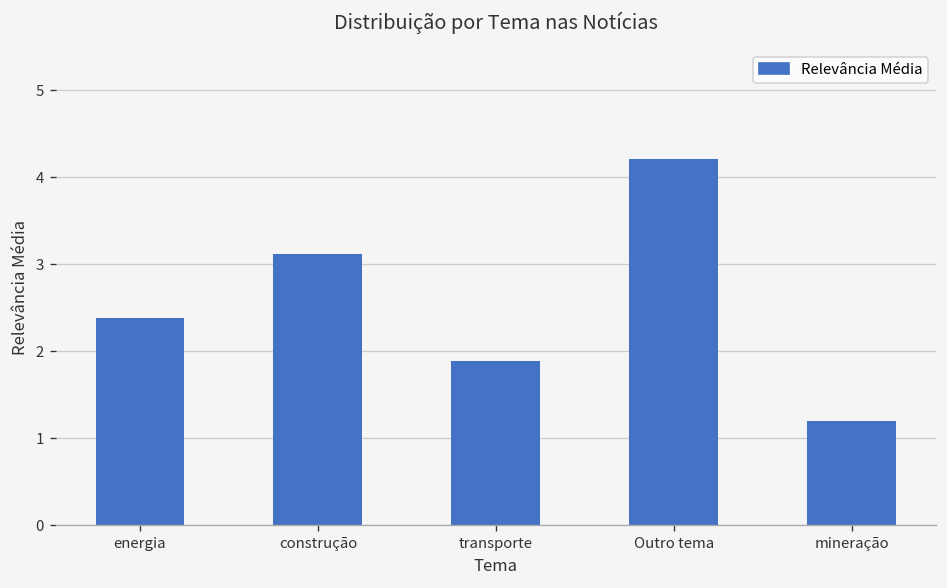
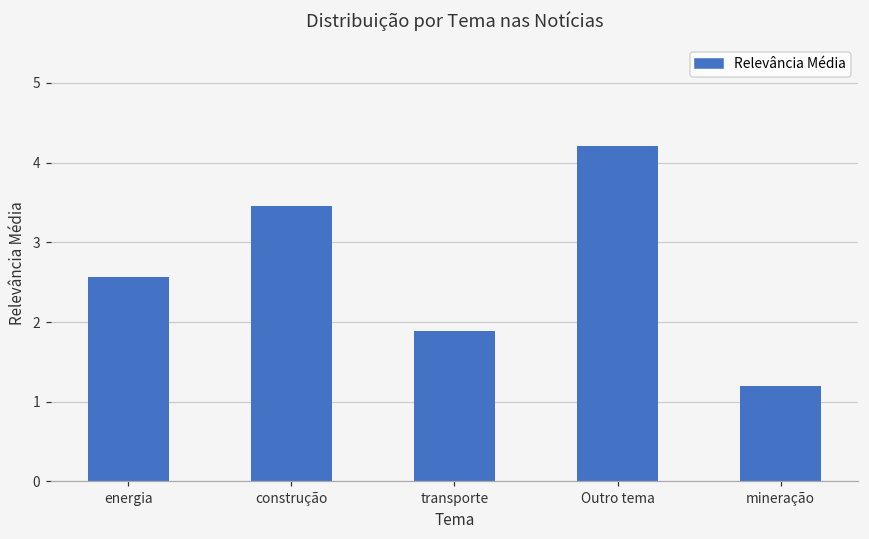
  {
-   "energia": 2.4,
-   "construção": 3.1,
+   "energia": 2.6,
+   "construção": 3.5,
    "transporte": 1.9,
    "Outro tema": 4.2,
    "mineração": 1.2
  }
